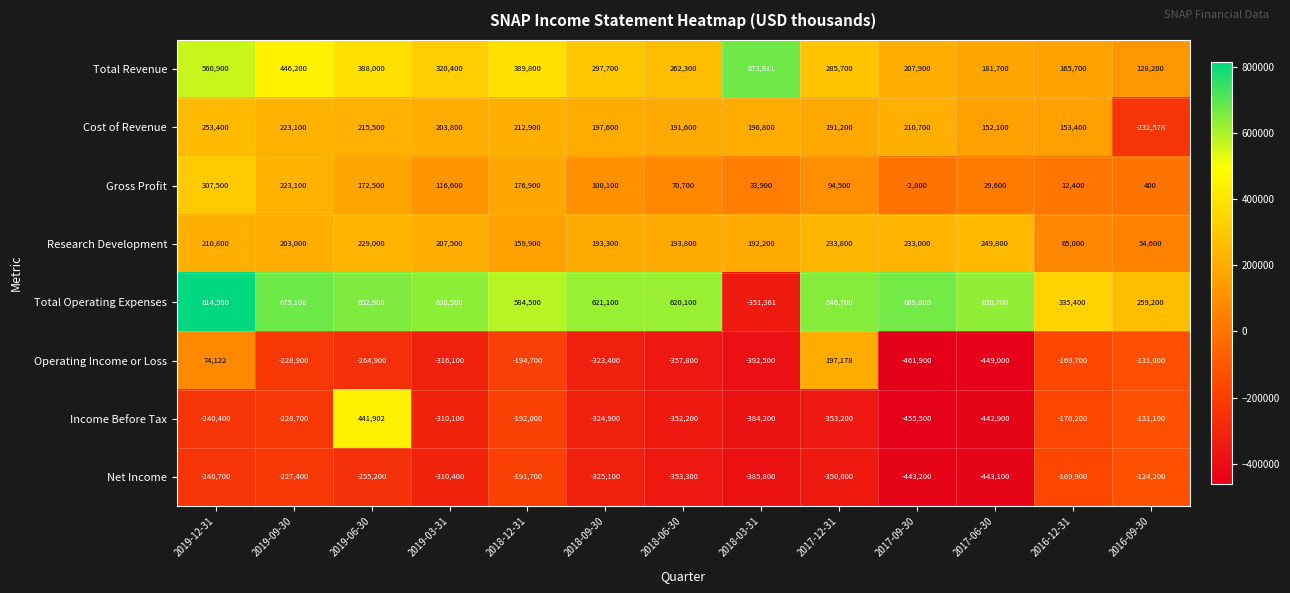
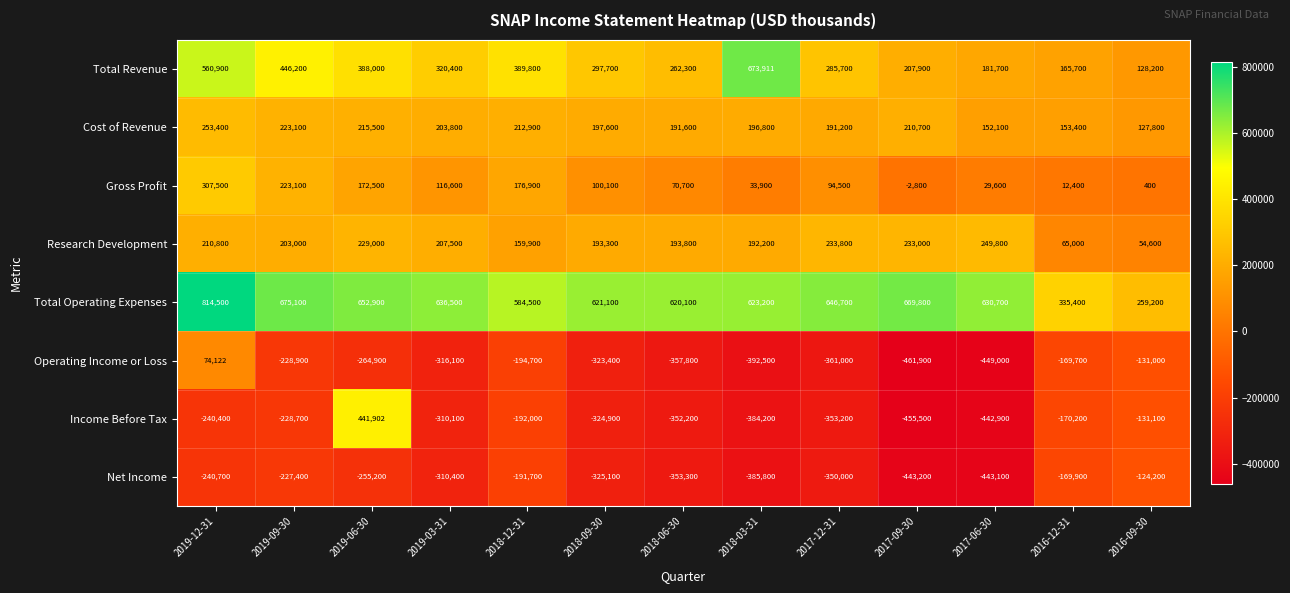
  {
    "Total Revenue": {
      "2019-12-31": "560,900",
      "2019-09-30": "446,200",
      "2019-06-30": "388,000",
      "2019-03-31": "320,400",
      "2018-12-31": "389,800",
      "2018-09-30": "297,700",
      "2018-06-30": "262,300",
      "2018-03-31": "673,911",
      "2017-12-31": "285,700",
      "2017-09-30": "207,900",
      "2017-06-30": "181,700",
      "2016-12-31": "165,700",
      "2016-09-30": "128,200"
    },
    "Cost of Revenue": {
      "2019-12-31": "253,400",
      "2019-09-30": "223,100",
      "2019-06-30": "215,500",
      "2019-03-31": "203,800",
      "2018-12-31": "212,900",
      "2018-09-30": "197,600",
      "2018-06-30": "191,600",
      "2018-03-31": "196,800",
      "2017-12-31": "191,200",
      "2017-09-30": "210,700",
      "2017-06-30": "152,100",
      "2016-12-31": "153,400",
-     "2016-09-30": "-232,578"
+     "2016-09-30": "127,800"
    },
    "Gross Profit": {
      "2019-12-31": "307,500",
      "2019-09-30": "223,100",
      "2019-06-30": "172,500",
      "2019-03-31": "116,600",
      "2018-12-31": "176,900",
      "2018-09-30": "100,100",
      "2018-06-30": "70,700",
      "2018-03-31": "33,900",
      "2017-12-31": "94,500",
      "2017-09-30": "-2,800",
      "2017-06-30": "29,600",
      "2016-12-31": "12,400",
      "2016-09-30": "400"
    },
    "Research Development": {
      "2019-12-31": "210,800",
      "2019-09-30": "203,000",
      "2019-06-30": "229,000",
      "2019-03-31": "207,500",
      "2018-12-31": "159,900",
      "2018-09-30": "193,300",
      "2018-06-30": "193,800",
      "2018-03-31": "192,200",
      "2017-12-31": "233,800",
      "2017-09-30": "233,000",
      "2017-06-30": "249,800",
      "2016-12-31": "65,000",
      "2016-09-30": "54,600"
    },
    "Total Operating Expenses": {
      "2019-12-31": "814,500",
      "2019-09-30": "675,100",
      "2019-06-30": "652,900",
      "2019-03-31": "636,500",
      "2018-12-31": "584,500",
      "2018-09-30": "621,100",
      "2018-06-30": "620,100",
-     "2018-03-31": "-351,361",
+     "2018-03-31": "623,200",
      "2017-12-31": "646,700",
      "2017-09-30": "669,800",
      "2017-06-30": "630,700",
      "2016-12-31": "335,400",
      "2016-09-30": "259,200"
    },
    "Operating Income or Loss": {
      "2019-12-31": "74,122",
      "2019-09-30": "-228,900",
      "2019-06-30": "-264,900",
      "2019-03-31": "-316,100",
      "2018-12-31": "-194,700",
      "2018-09-30": "-323,400",
      "2018-06-30": "-357,800",
      "2018-03-31": "-392,500",
-     "2017-12-31": "197,178",
+     "2017-12-31": "-361,000",
      "2017-09-30": "-461,900",
      "2017-06-30": "-449,000",
      "2016-12-31": "-169,700",
      "2016-09-30": "-131,000"
    },
    "Income Before Tax": {
      "2019-12-31": "-240,400",
      "2019-09-30": "-228,700",
      "2019-06-30": "441,902",
      "2019-03-31": "-310,100",
      "2018-12-31": "-192,000",
      "2018-09-30": "-324,900",
      "2018-06-30": "-352,200",
      "2018-03-31": "-384,200",
      "2017-12-31": "-353,200",
      "2017-09-30": "-455,500",
      "2017-06-30": "-442,900",
      "2016-12-31": "-170,200",
      "2016-09-30": "-131,100"
    },
    "Net Income": {
      "2019-12-31": "-240,700",
      "2019-09-30": "-227,400",
      "2019-06-30": "-255,200",
      "2019-03-31": "-310,400",
      "2018-12-31": "-191,700",
      "2018-09-30": "-325,100",
      "2018-06-30": "-353,300",
      "2018-03-31": "-385,800",
      "2017-12-31": "-350,000",
      "2017-09-30": "-443,200",
      "2017-06-30": "-443,100",
      "2016-12-31": "-169,900",
      "2016-09-30": "-124,200"
    }
  }
